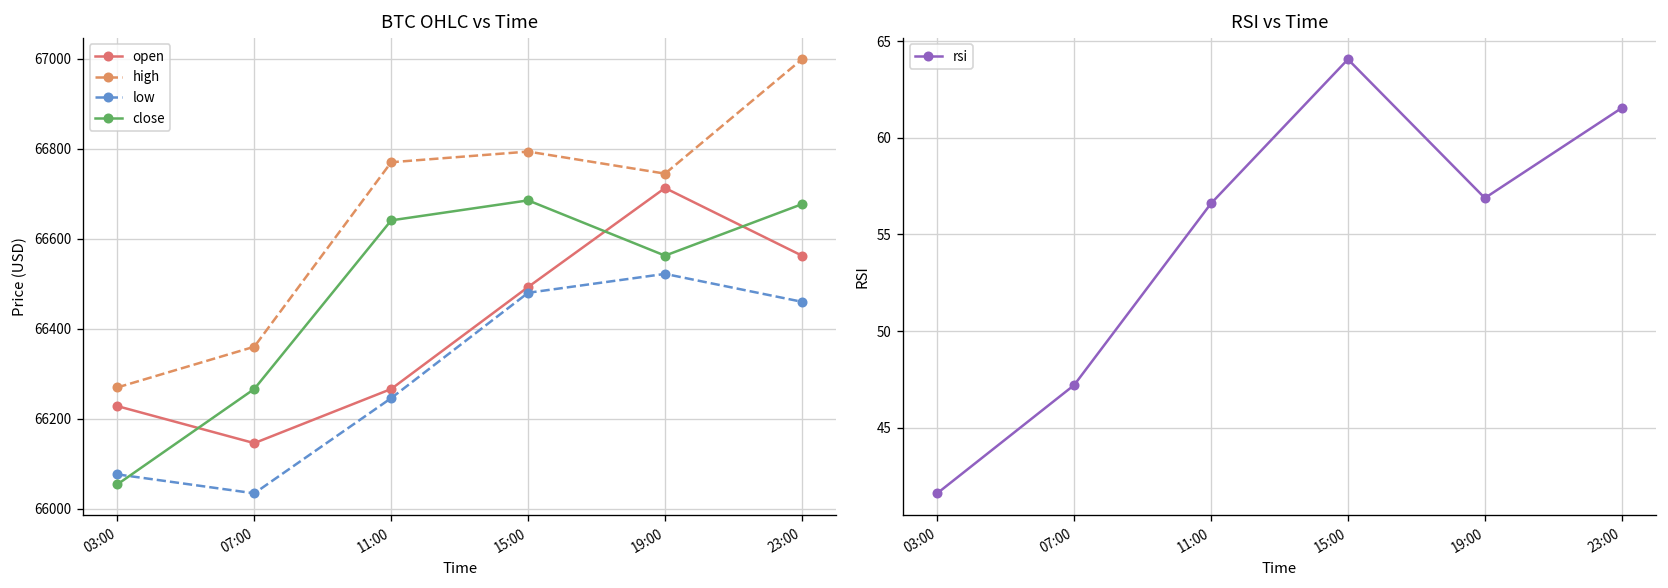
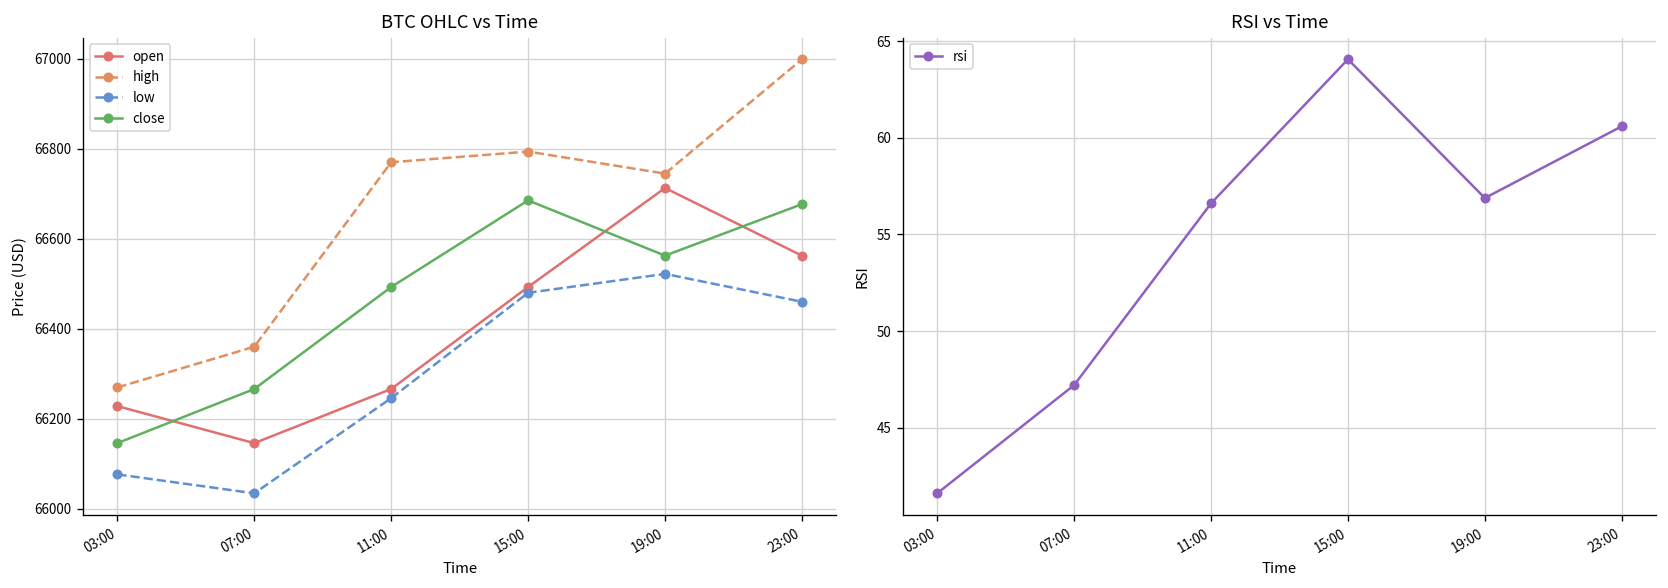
  {
    "BTC OHLC vs Time": {
      "low": {
        "03:00": 66080,
        "07:00": 66030,
        "11:00": 66250,
        "15:00": 66480,
        "19:00": 66520,
        "23:00": 66460
      },
      "close": {
-       "03:00": 66050,
+       "03:00": 66150,
        "07:00": 66270,
-       "11:00": 66640,
+       "11:00": 66490,
        "15:00": 66690,
        "19:00": 66560,
        "23:00": 66680
      }
    },
    "RSI vs Time": {
      "03:00": 41.6,
      "07:00": 47.2,
      "11:00": 56.6,
      "15:00": 64.1,
      "19:00": 56.9,
-     "23:00": 61.5
+     "23:00": 60.6
    }
  }
